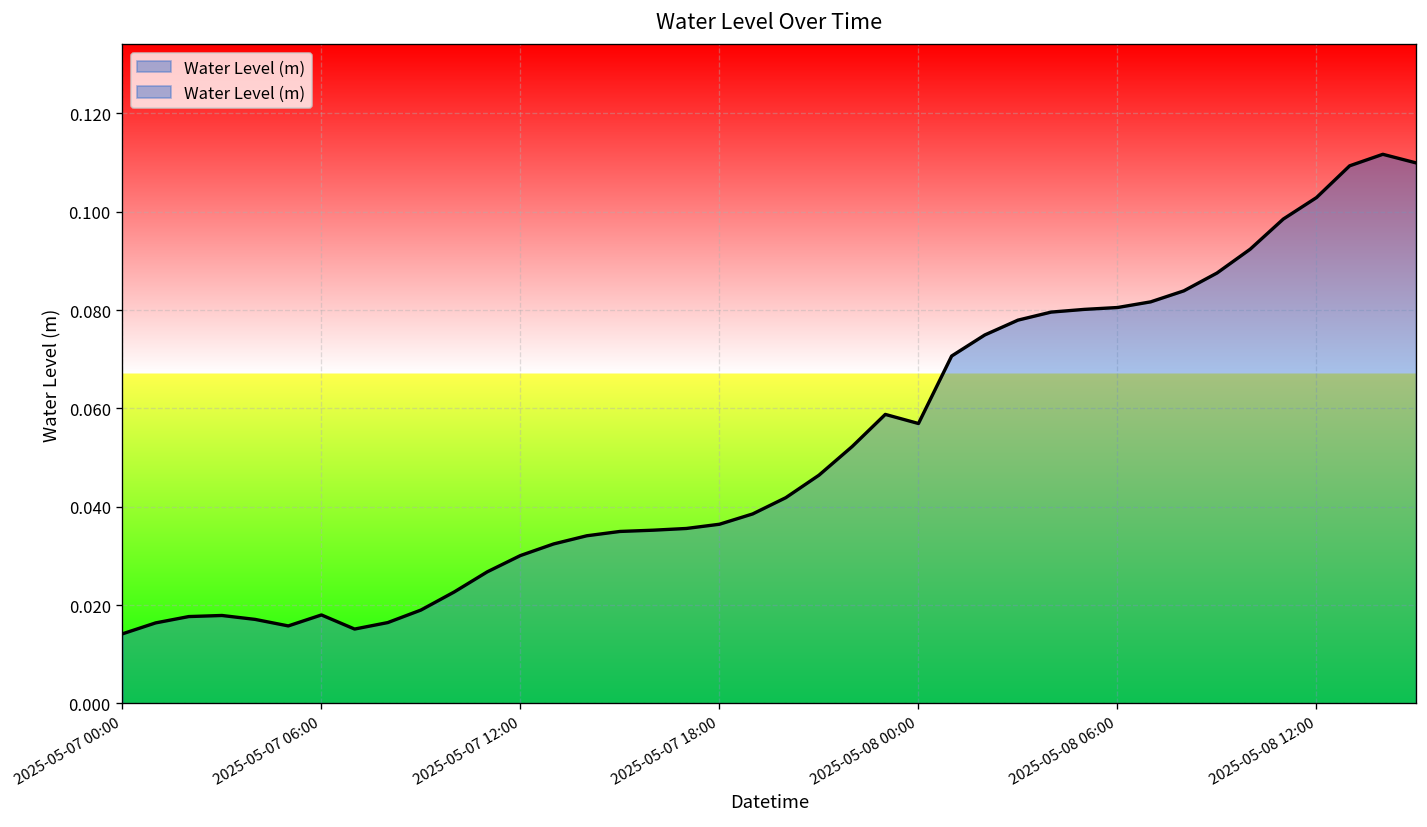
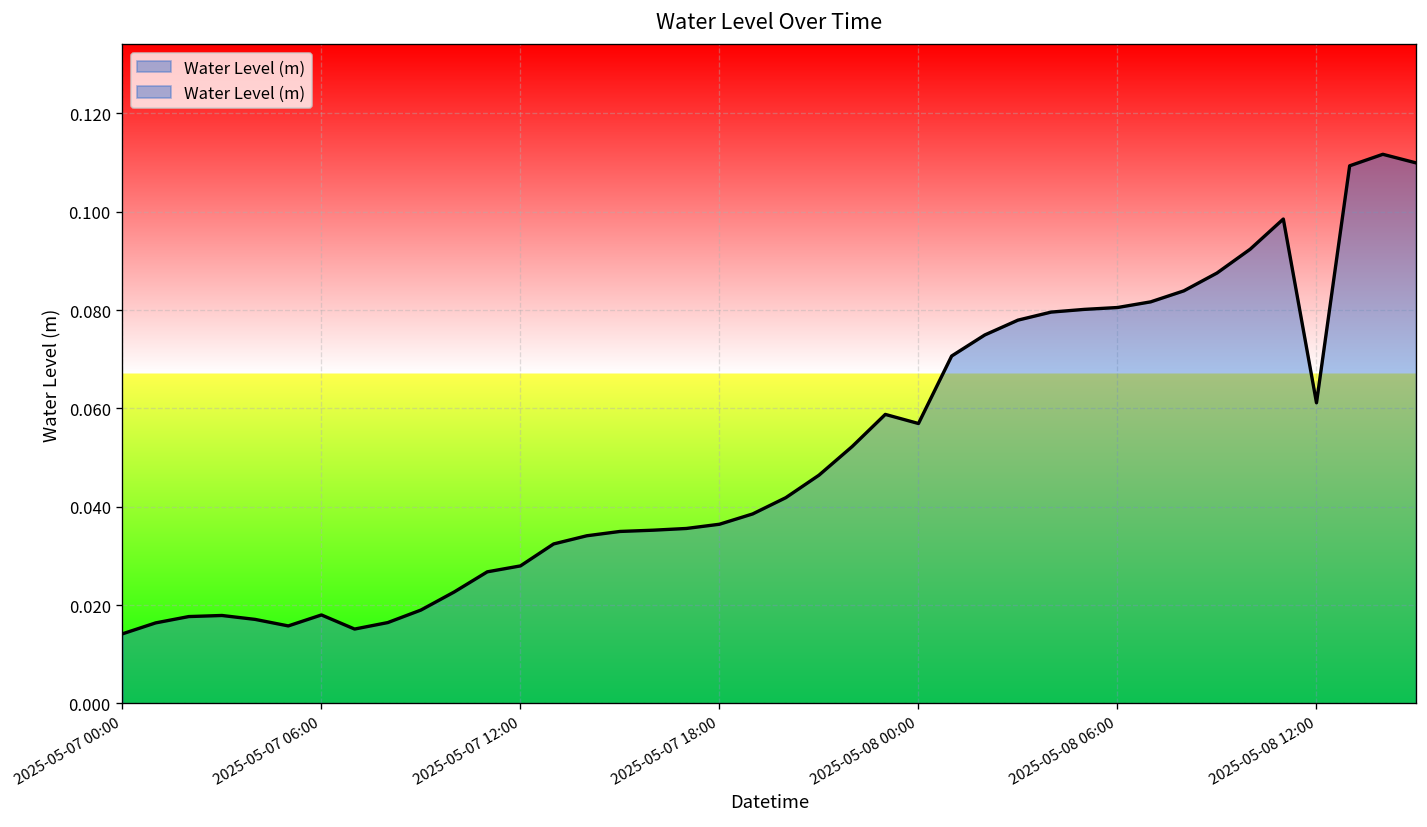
  {
    "2025-05-07 00:00": 0.014,
    "2025-05-07 06:00": 0.018,
-   "2025-05-07 12:00": 0.030,
+   "2025-05-07 12:00": 0.028,
    "2025-05-07 18:00": 0.036,
    "2025-05-08 00:00": 0.057,
    "2025-05-08 06:00": 0.081,
-   "2025-05-08 12:00": 0.103
+   "2025-05-08 12:00": 0.061
  }
